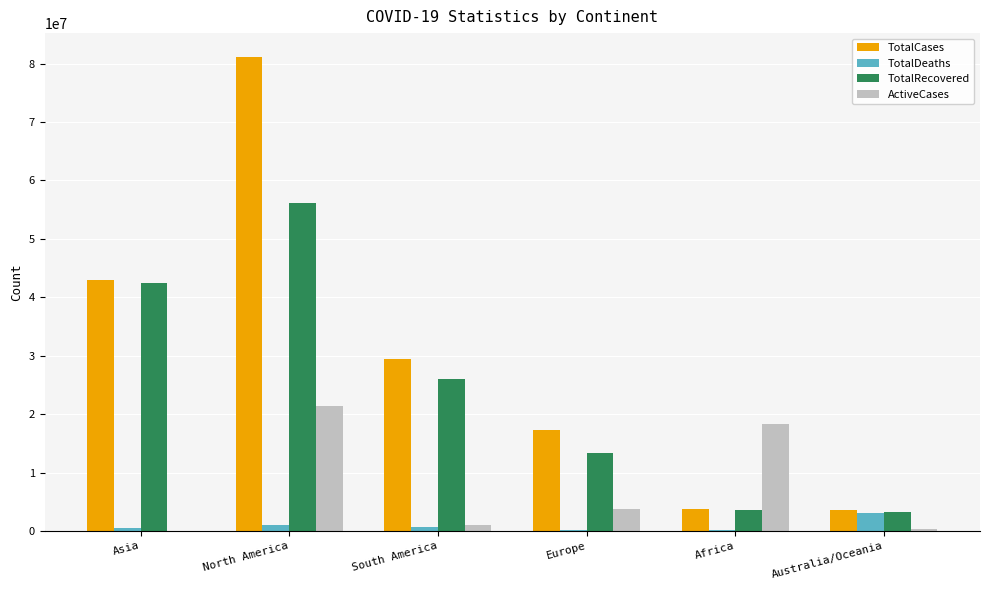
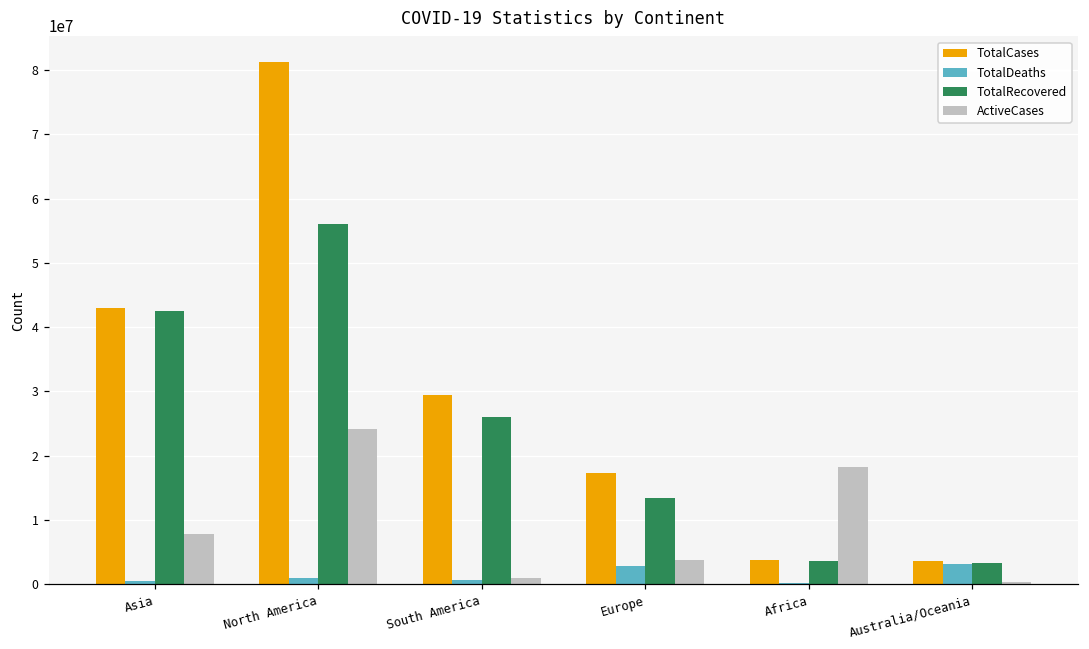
  {
    "TotalCases": {
      "Asia": 43000000,
      "North America": 81000000,
      "South America": 29000000,
      "Europe": 17000000,
      "Africa": 4000000,
      "Australia/Oceania": 4000000
    },
    "TotalDeaths": {
      "Asia": 1000000,
      "North America": 1000000,
      "South America": 1000000,
-     "Europe": 0,
+     "Europe": 3000000,
      "Australia/Oceania": 3000000
    },
    "TotalRecovered": {
      "Asia": 42000000,
      "North America": 56000000,
      "South America": 26000000,
      "Europe": 13000000,
      "Africa": 4000000,
      "Australia/Oceania": 3000000
    },
    "ActiveCases": {
-     "Asia": 0,
-     "North America": 21000000,
+     "Asia": 8000000,
+     "North America": 24000000,
      "South America": 1000000,
      "Europe": 4000000,
      "Africa": 18000000
    }
  }
